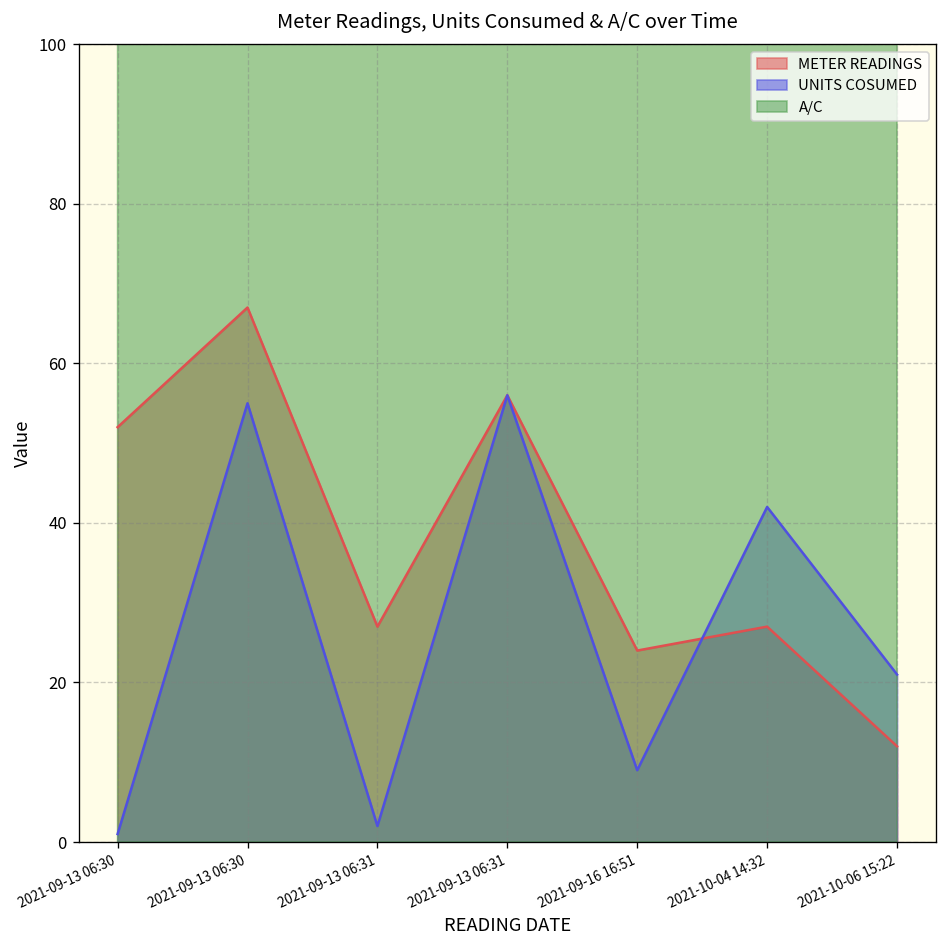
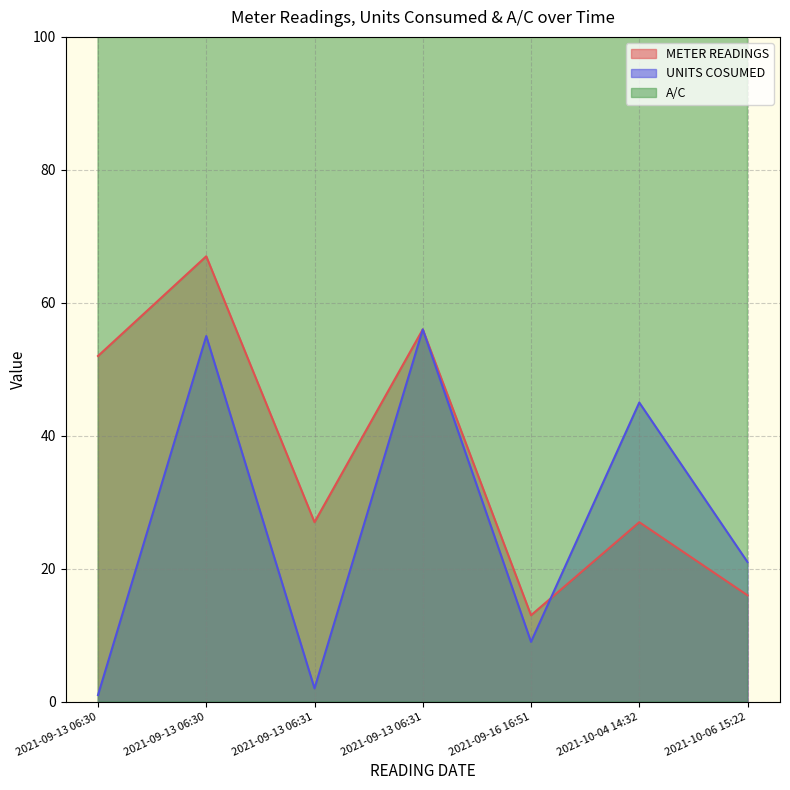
  {
    "METER READINGS": {
-     "2021-09-16 16:51": 24,
+     "2021-09-16 16:51": 13,
      "2021-10-04 14:32": 27,
-     "2021-10-06 15:22": 12
+     "2021-10-06 15:22": 16
    },
    "UNITS COSUMED": {
      "2021-09-16 16:51": 9,
-     "2021-10-04 14:32": 42,
+     "2021-10-04 14:32": 45,
      "2021-10-06 15:22": 21
    }
  }
